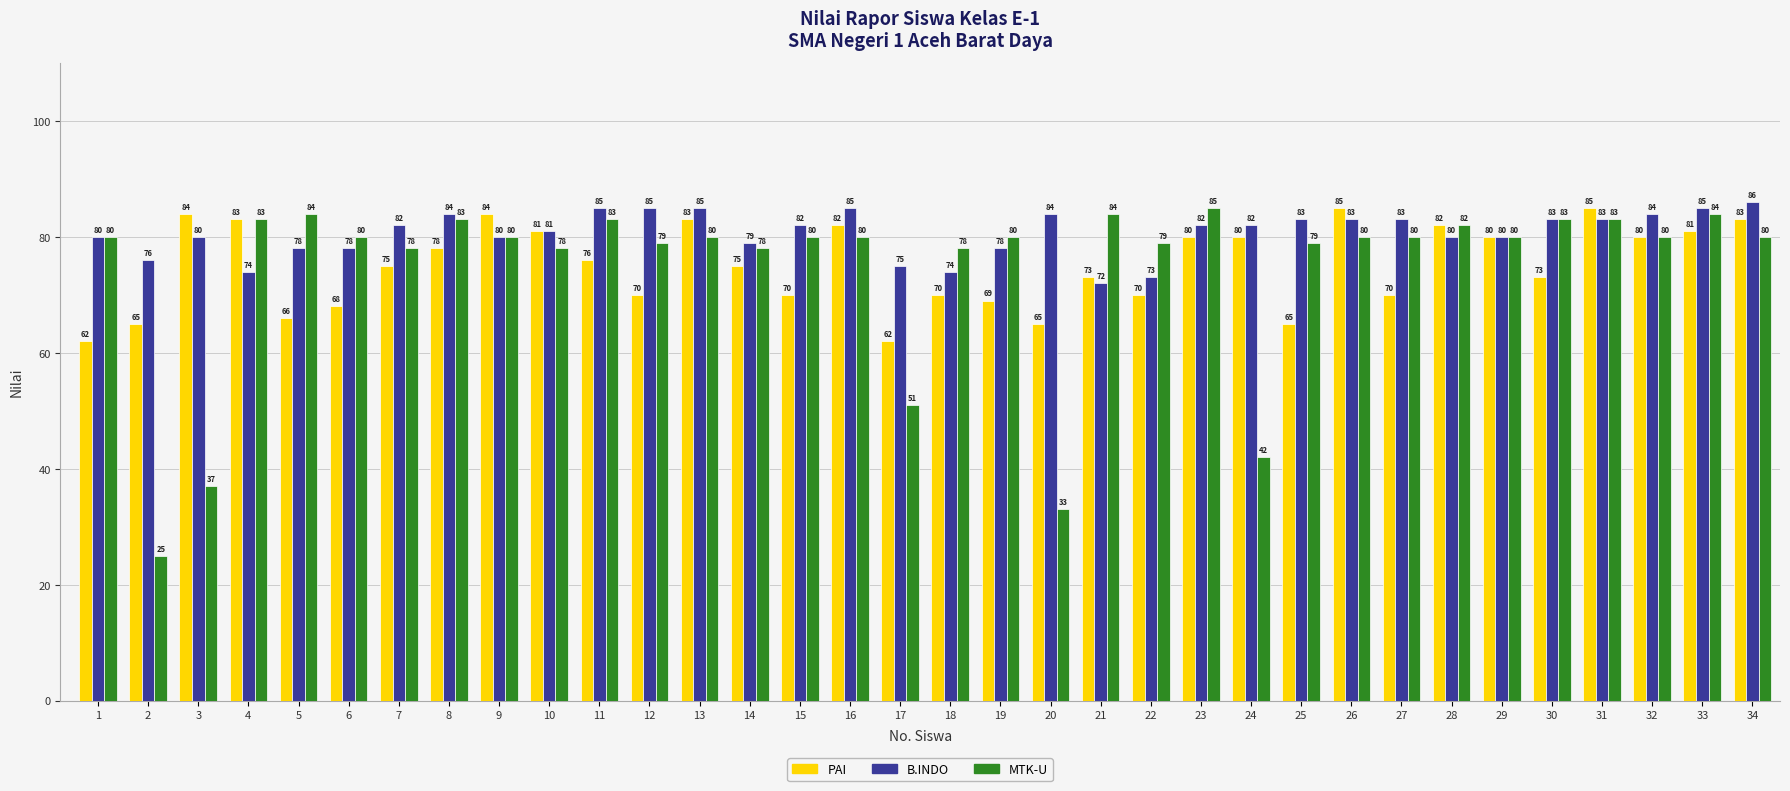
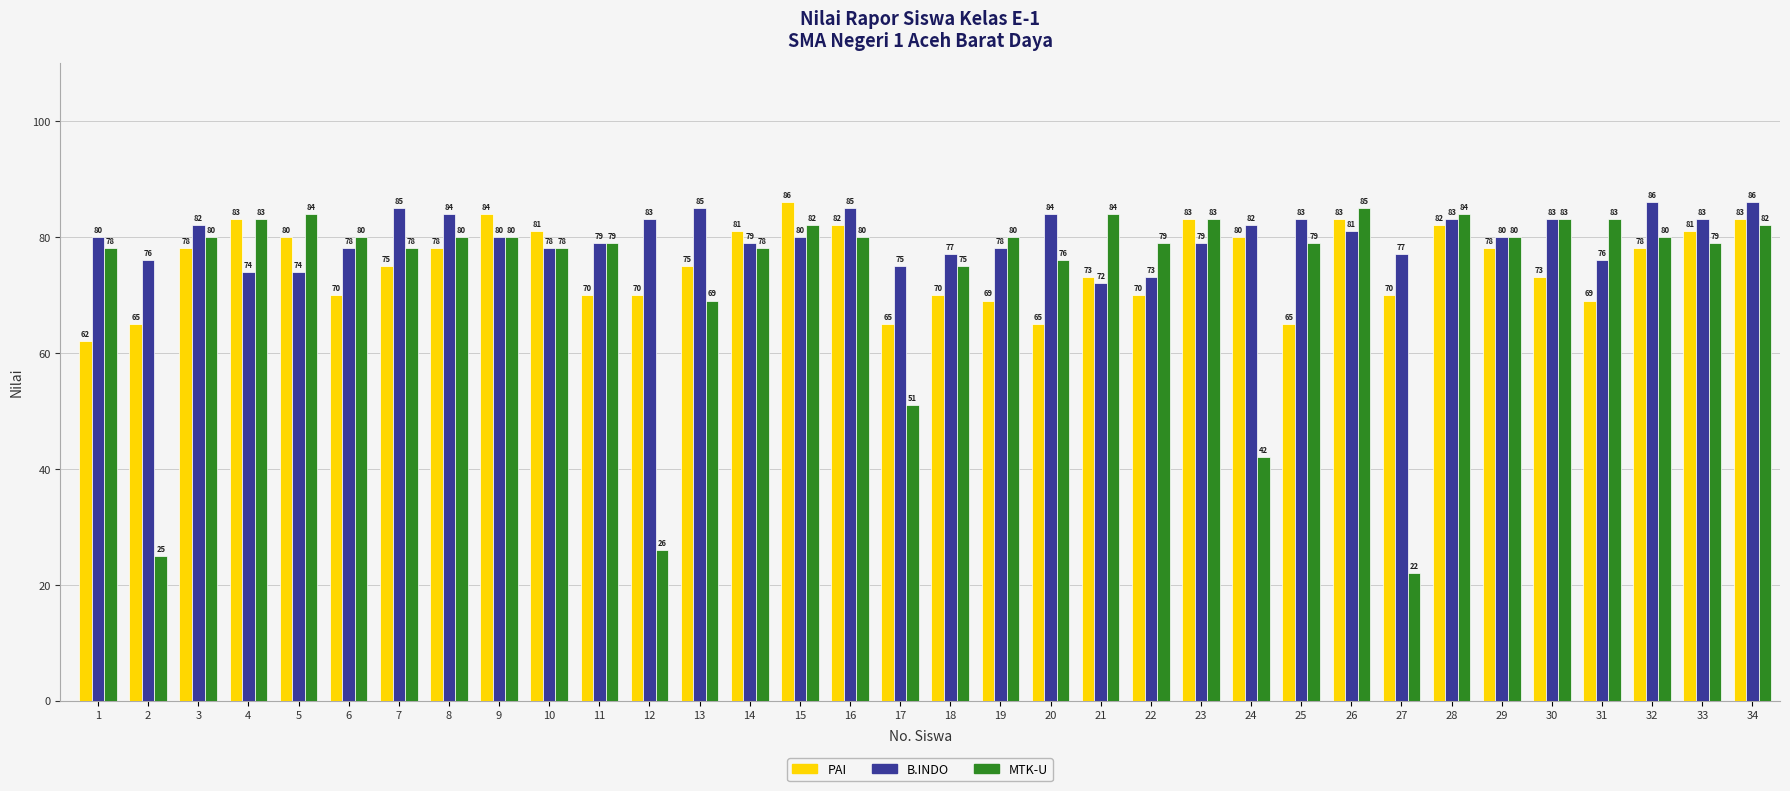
  {
    "PAI": {
      "1": 62,
      "2": 65,
-     "3": 84,
+     "3": 78,
      "4": 83,
-     "5": 66,
-     "6": 68,
+     "5": 80,
+     "6": 70,
      "7": 75,
      "8": 78,
      "9": 84,
      "10": 81,
-     "11": 76,
+     "11": 70,
      "12": 70,
-     "13": 83,
-     "14": 75,
-     "15": 70,
+     "13": 75,
+     "14": 81,
+     "15": 86,
      "16": 82,
-     "17": 62,
+     "17": 65,
      "18": 70,
      "19": 69,
      "20": 65,
      "21": 73,
      "22": 70,
-     "23": 80,
+     "23": 83,
      "24": 80,
      "25": 65,
-     "26": 85,
+     "26": 83,
      "27": 70,
      "28": 82,
-     "29": 80,
+     "29": 78,
      "30": 73,
-     "31": 85,
-     "32": 80,
+     "31": 69,
+     "32": 78,
      "33": 81,
      "34": 83
    },
    "B.INDO": {
      "1": 80,
      "2": 76,
-     "3": 80,
+     "3": 82,
      "4": 74,
-     "5": 78,
+     "5": 74,
      "6": 78,
-     "7": 82,
+     "7": 85,
      "8": 84,
      "9": 80,
-     "10": 81,
-     "11": 85,
-     "12": 85,
+     "10": 78,
+     "11": 79,
+     "12": 83,
      "13": 85,
      "14": 79,
-     "15": 82,
+     "15": 80,
      "16": 85,
      "17": 75,
-     "18": 74,
+     "18": 77,
      "19": 78,
      "20": 84,
      "21": 72,
      "22": 73,
-     "23": 82,
+     "23": 79,
      "24": 82,
      "25": 83,
-     "26": 83,
-     "27": 83,
-     "28": 80,
+     "26": 81,
+     "27": 77,
+     "28": 83,
      "29": 80,
      "30": 83,
-     "31": 83,
-     "32": 84,
-     "33": 85,
+     "31": 76,
+     "32": 86,
+     "33": 83,
      "34": 86
    },
    "MTK-U": {
-     "1": 80,
+     "1": 78,
      "2": 25,
-     "3": 37,
+     "3": 80,
      "4": 83,
      "5": 84,
      "6": 80,
      "7": 78,
-     "8": 83,
+     "8": 80,
      "9": 80,
      "10": 78,
-     "11": 83,
-     "12": 79,
-     "13": 80,
+     "11": 79,
+     "12": 26,
+     "13": 69,
      "14": 78,
-     "15": 80,
+     "15": 82,
      "16": 80,
      "17": 51,
-     "18": 78,
+     "18": 75,
      "19": 80,
-     "20": 33,
+     "20": 76,
      "21": 84,
      "22": 79,
-     "23": 85,
+     "23": 83,
      "24": 42,
      "25": 79,
-     "26": 80,
-     "27": 80,
-     "28": 82,
+     "26": 85,
+     "27": 22,
+     "28": 84,
      "29": 80,
      "30": 83,
      "31": 83,
      "32": 80,
-     "33": 84,
-     "34": 80
+     "33": 79,
+     "34": 82
    }
  }
